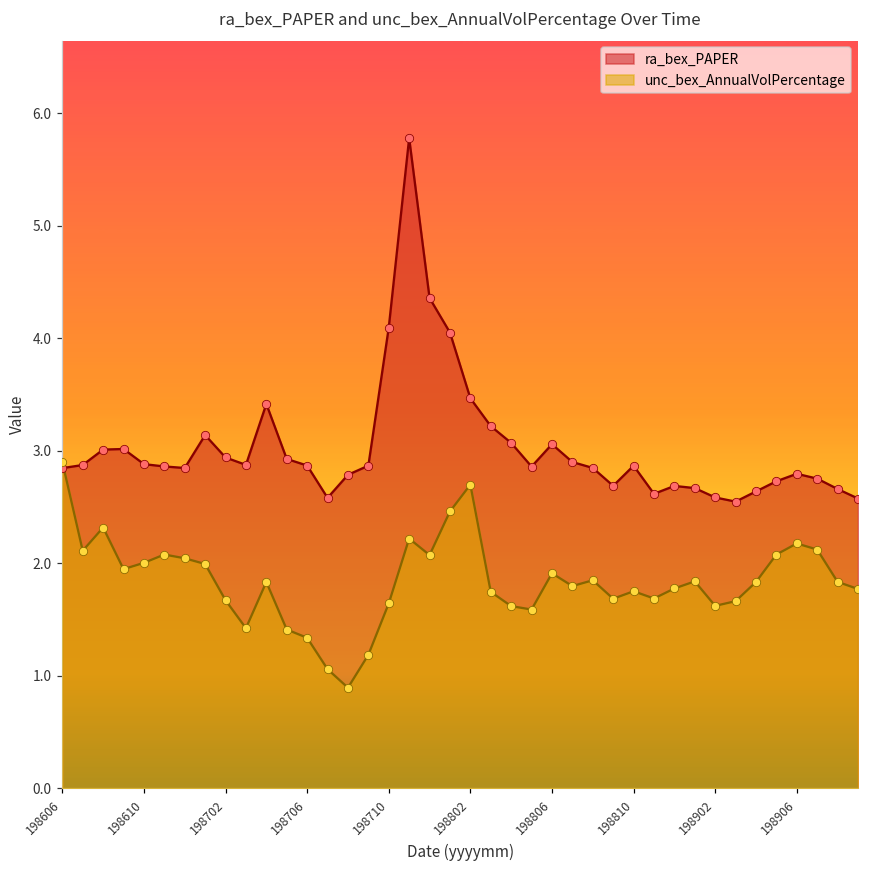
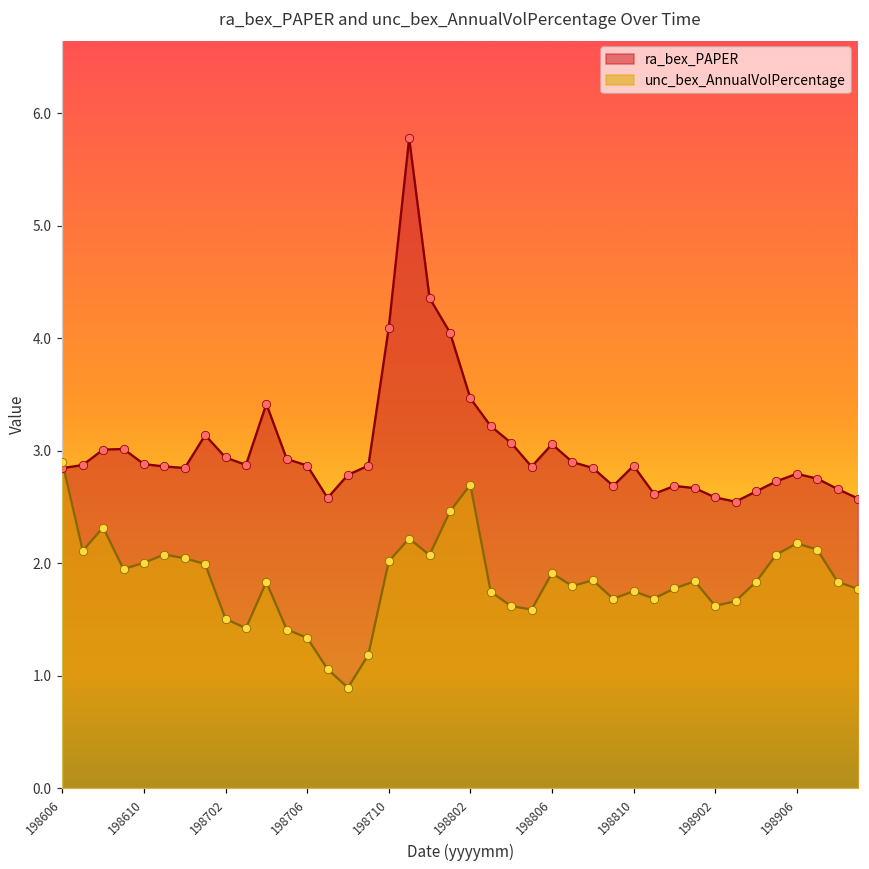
  {
    "ra_bex_PAPER": {
      "198606": 2.85,
      "198610": 2.88,
      "198702": 2.94,
      "198706": 2.87,
      "198710": 4.09,
      "198802": 3.47,
      "198806": 3.06,
      "198810": 2.87,
      "198902": 2.58,
      "198906": 2.80
    },
    "unc_bex_AnnualVolPercentage": {
      "198606": 2.90,
      "198610": 2.00,
-     "198702": 1.67,
+     "198702": 1.51,
      "198706": 1.34,
-     "198710": 1.64,
+     "198710": 2.02,
      "198802": 2.70,
      "198806": 1.91,
      "198810": 1.75,
      "198902": 1.62,
      "198906": 2.18
    }
  }
